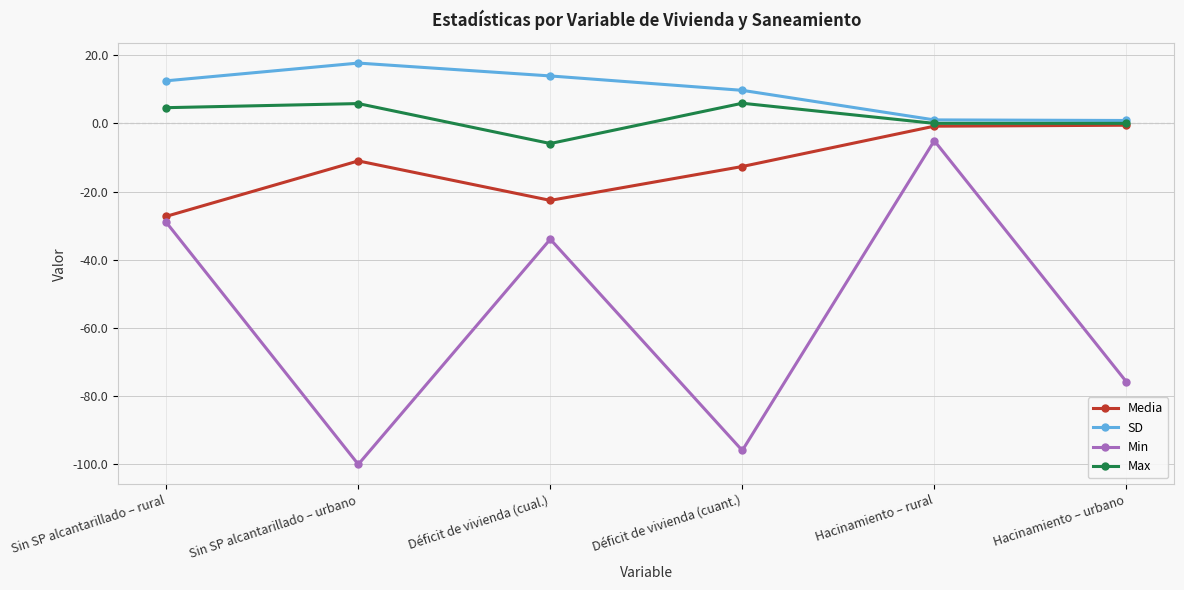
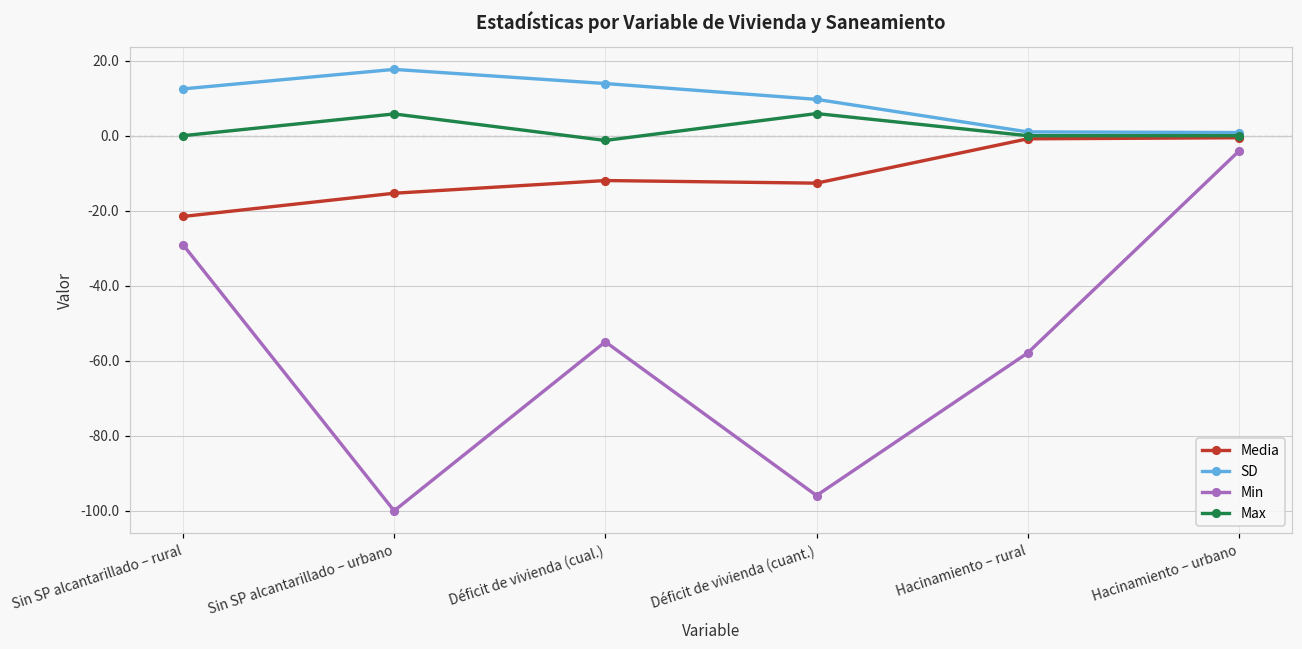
  {
    "Media": {
-     "Sin SP alcantarillado – rural": -27,
-     "Sin SP alcantarillado – urbano": -11,
-     "Déficit de vivienda (cual.)": -23,
+     "Sin SP alcantarillado – rural": -22,
+     "Sin SP alcantarillado – urbano": -15,
+     "Déficit de vivienda (cual.)": -12,
      "Déficit de vivienda (cuant.)": -13,
      "Hacinamiento – rural": -1
    },
    "SD": {
      "Sin SP alcantarillado – rural": 12,
      "Sin SP alcantarillado – urbano": 18,
      "Déficit de vivienda (cual.)": 14,
      "Déficit de vivienda (cuant.)": 10,
      "Hacinamiento – rural": 1,
      "Hacinamiento – urbano": 1
    },
    "Min": {
      "Sin SP alcantarillado – rural": -29,
      "Sin SP alcantarillado – urbano": -100,
-     "Déficit de vivienda (cual.)": -34,
+     "Déficit de vivienda (cual.)": -55,
      "Déficit de vivienda (cuant.)": -96,
-     "Hacinamiento – rural": -5,
-     "Hacinamiento – urbano": -76
+     "Hacinamiento – rural": -58,
+     "Hacinamiento – urbano": -4
    },
    "Max": {
-     "Sin SP alcantarillado – rural": 5,
+     "Sin SP alcantarillado – rural": 0,
      "Sin SP alcantarillado – urbano": 6,
-     "Déficit de vivienda (cual.)": -6,
+     "Déficit de vivienda (cual.)": -1,
      "Déficit de vivienda (cuant.)": 6,
      "Hacinamiento – rural": 0
    }
  }
